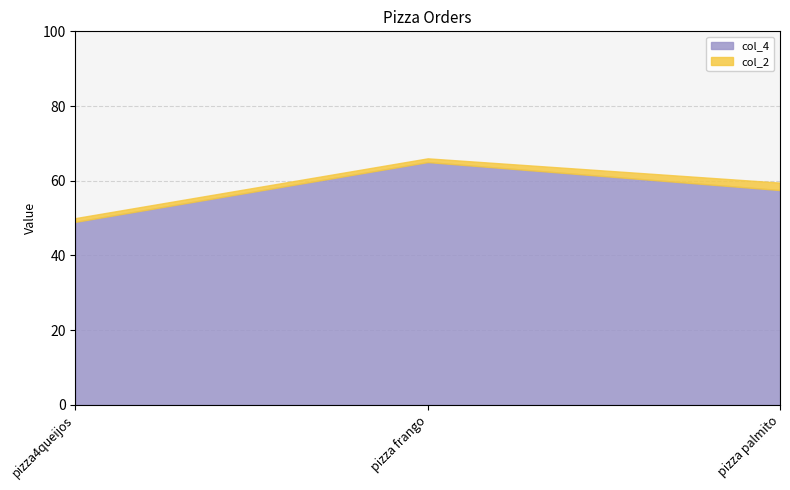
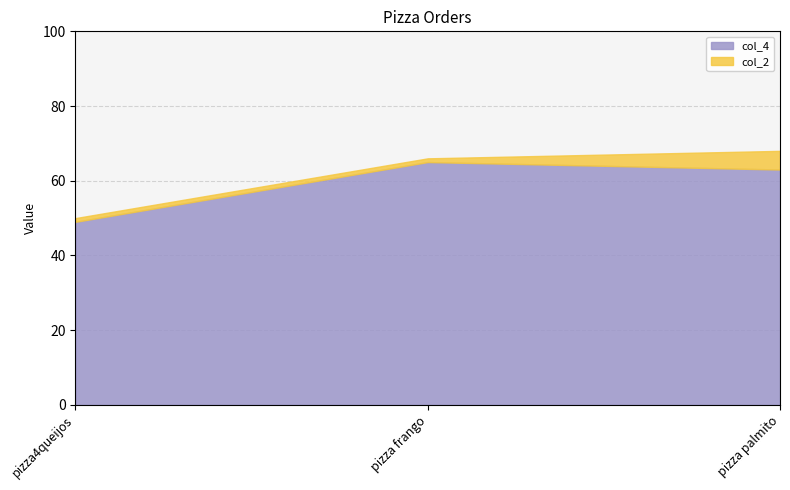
  {
    "col_4": {
      "pizza4queijos": 49,
      "pizza frango": 65,
-     "pizza palmito": 58
+     "pizza palmito": 63
    },
    "col_2": {
      "pizza4queijos": 1,
      "pizza frango": 1,
-     "pizza palmito": 2
+     "pizza palmito": 5
    }
  }
